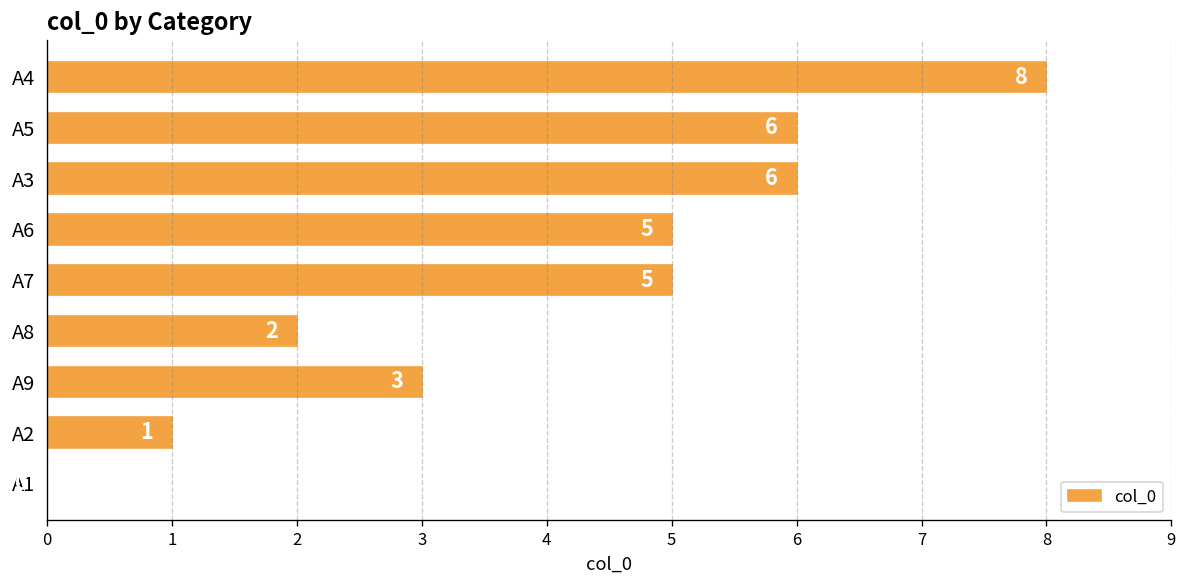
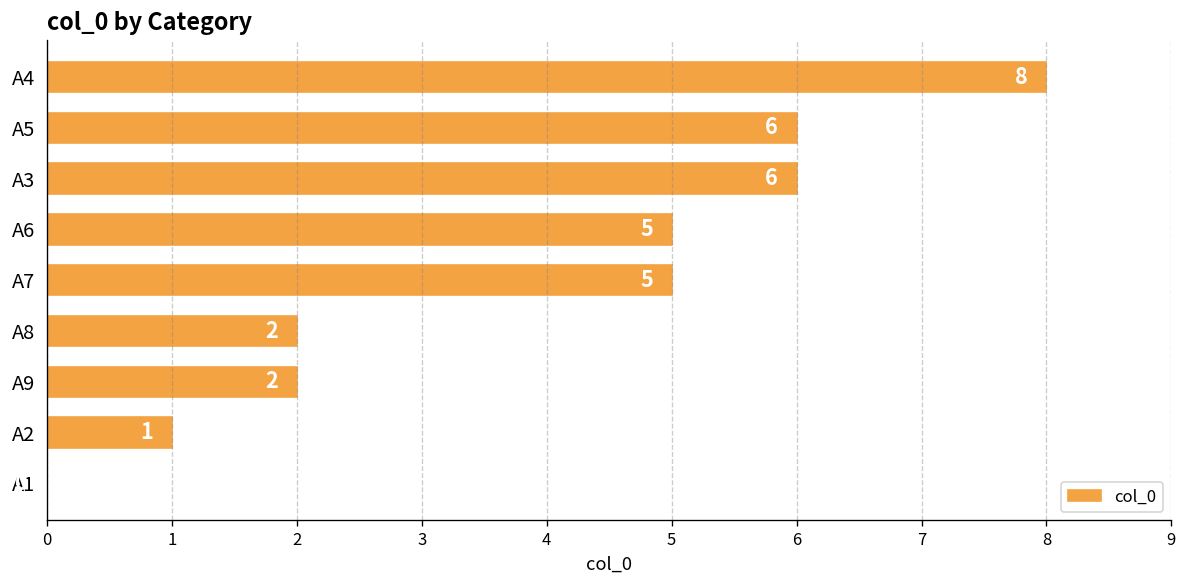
  {
    "A4": 8,
    "A5": 6,
    "A3": 6,
    "A6": 5,
    "A7": 5,
    "A8": 2,
-   "A9": 3,
+   "A9": 2,
    "A2": 1
  }
